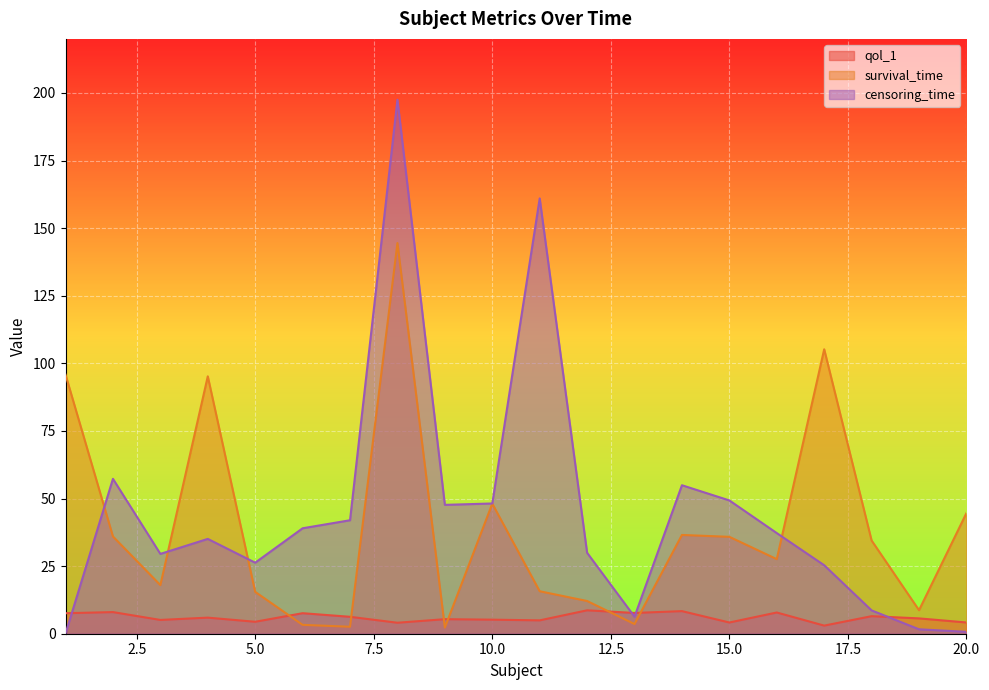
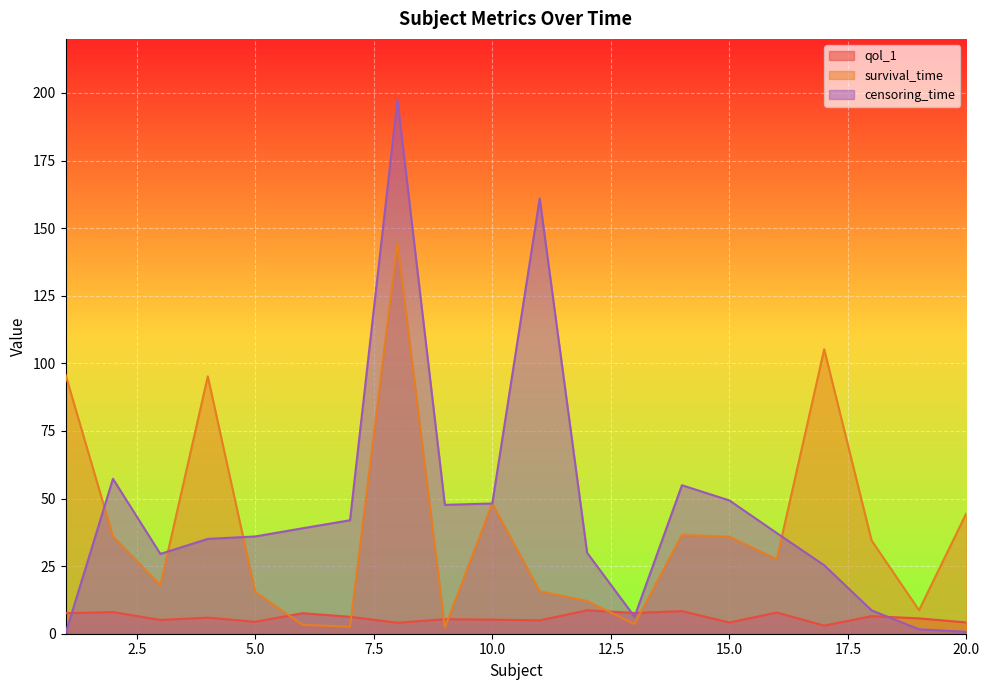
  {
    "censoring_time": {
-     "5.0": 26,
+     "5.0": 36,
      "15.0": 49,
      "20.0": 1
    }
  }
